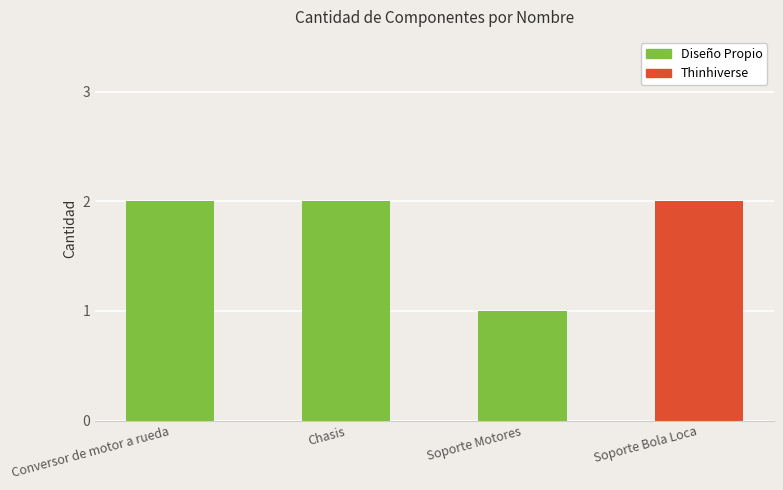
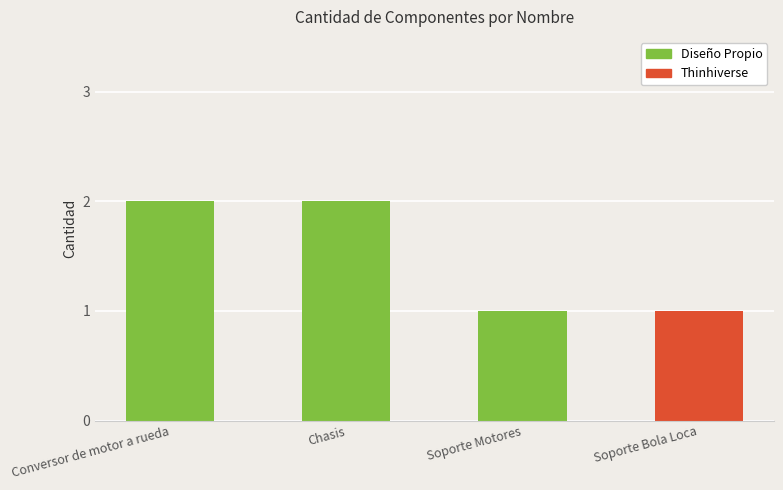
  {
    "Conversor de motor a rueda": 2,
    "Chasis": 2,
    "Soporte Motores": 1,
-   "Soporte Bola Loca": 2
+   "Soporte Bola Loca": 1
  }
